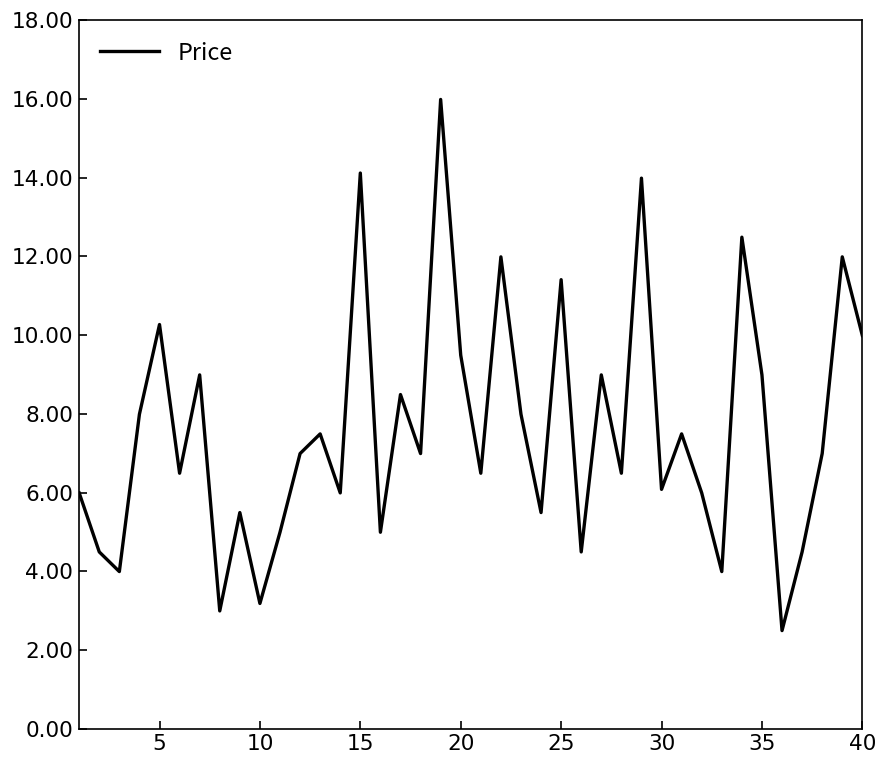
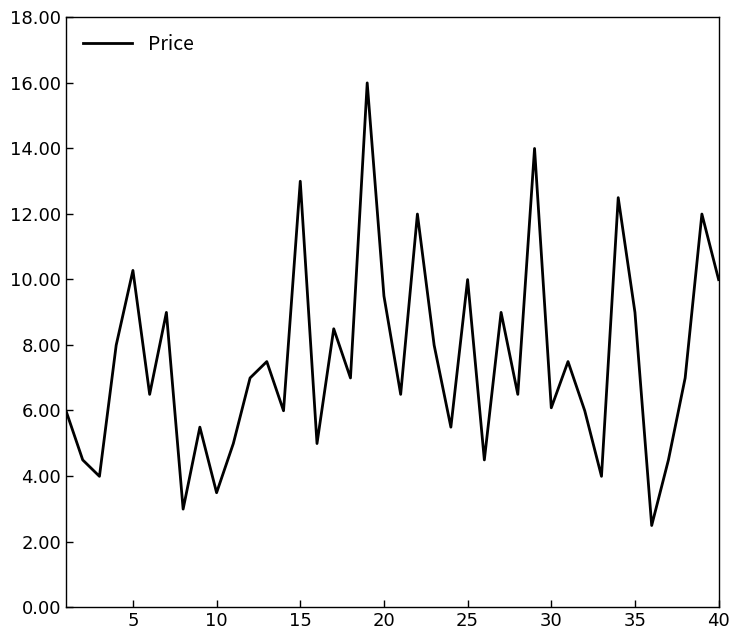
  {
    "5": 10.3,
-   "10": 3.2,
-   "15": 14.1,
+   "10": 3.5,
+   "15": 13.0,
    "20": 9.5,
-   "25": 11.4,
+   "25": 10.0,
    "30": 6.1,
    "35": 9.0,
    "40": 10.0
  }
